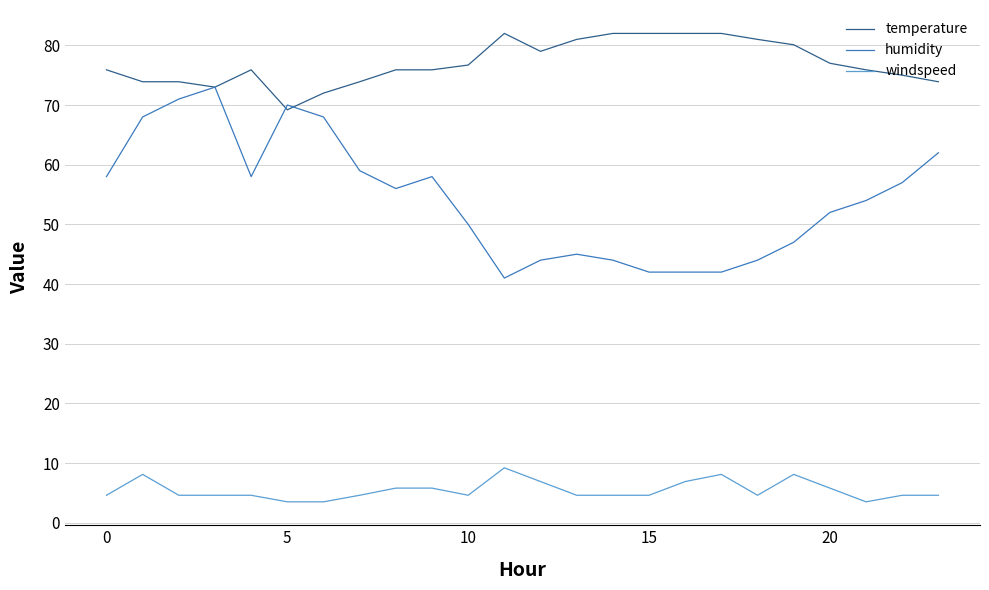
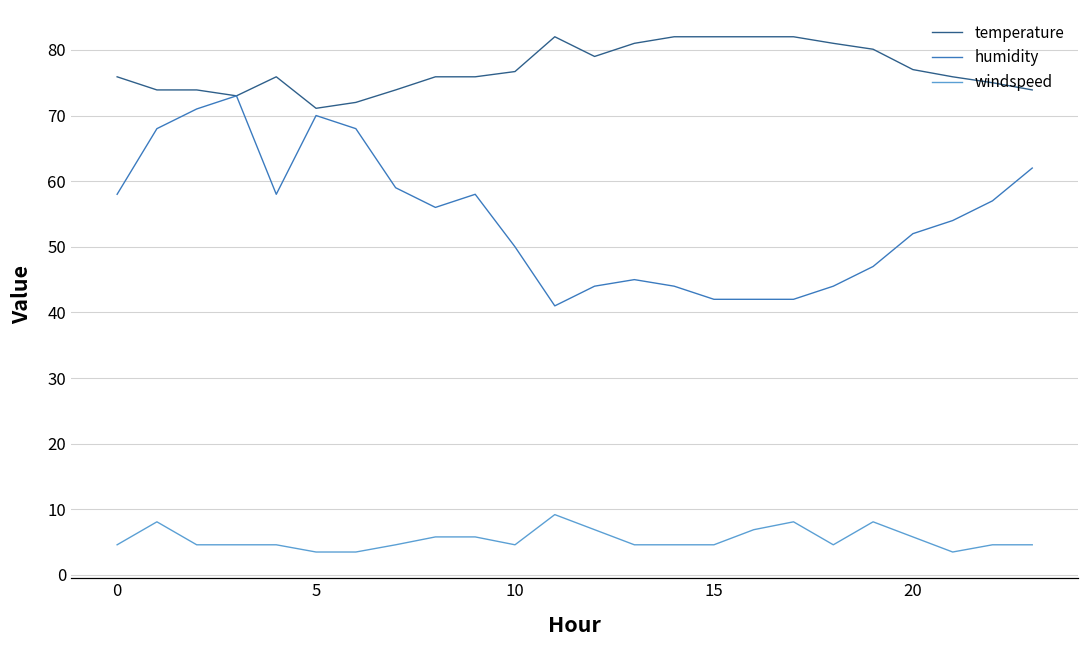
  {
    "temperature": {
      "0": 76,
-     "5": 69,
+     "5": 71,
      "10": 77,
      "15": 82,
      "20": 77
    }
  }
